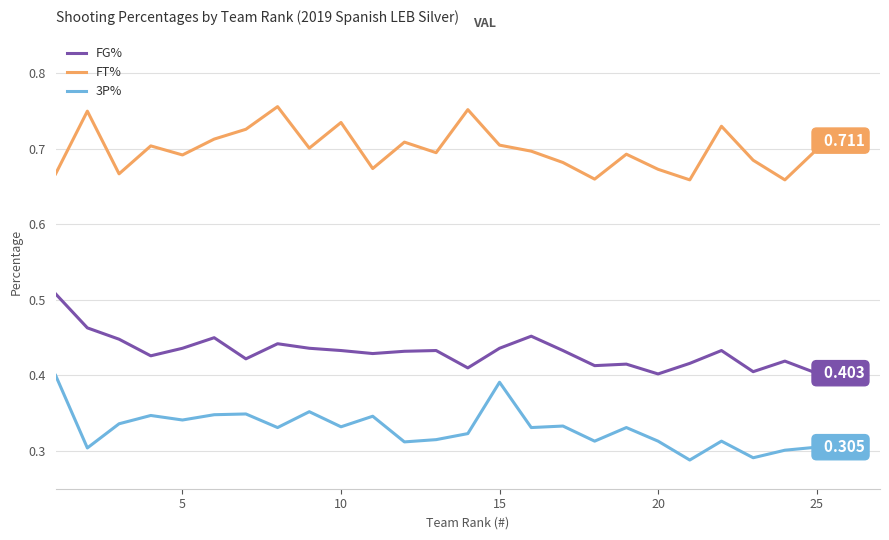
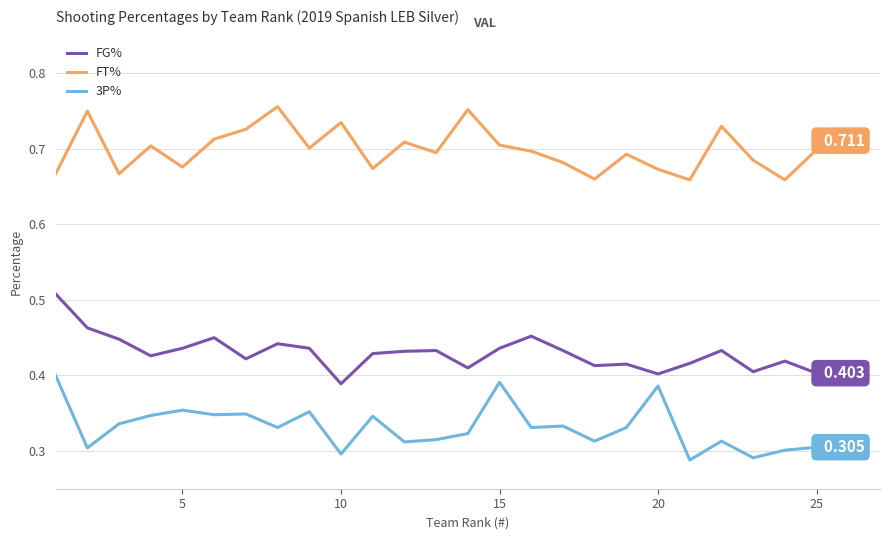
  {
    "FG%": {
      "5": 0.44,
-     "10": 0.43,
+     "10": 0.39,
      "15": 0.44,
      "20": 0.40
    },
    "FT%": {
-     "5": 0.69,
+     "5": 0.68,
      "10": 0.74,
      "15": 0.71,
      "20": 0.67
    },
    "3P%": {
-     "5": 0.34,
-     "10": 0.33,
+     "5": 0.35,
+     "10": 0.30,
      "15": 0.39,
-     "20": 0.31
+     "20": 0.39
    }
  }
